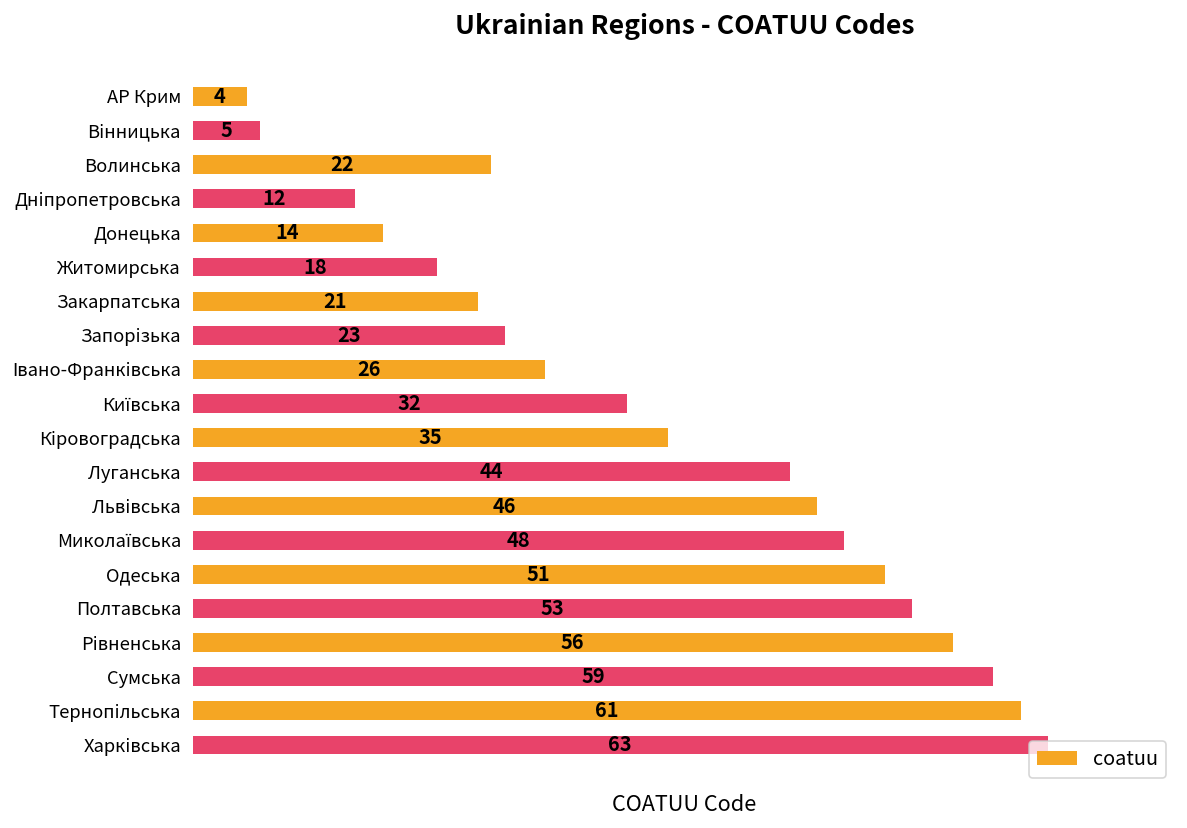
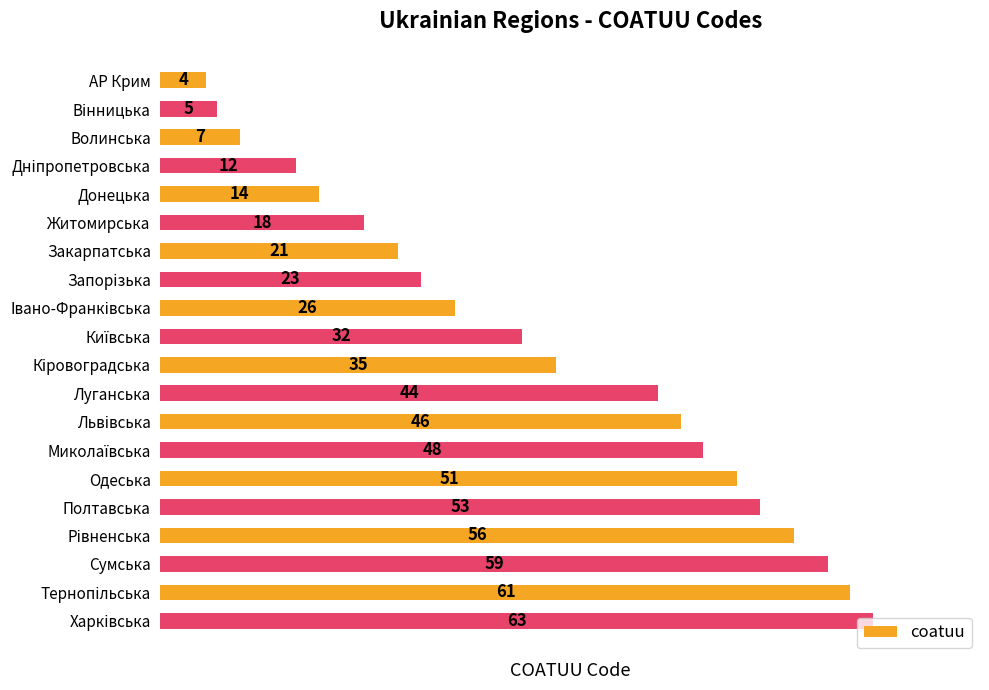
  {
    "АР Крим": 4,
    "Вінницька": 5,
-   "Волинська": 22,
+   "Волинська": 7,
    "Дніпропетровська": 12,
    "Донецька": 14,
    "Житомирська": 18,
    "Закарпатська": 21,
    "Запорізька": 23,
    "Івано-Франківська": 26,
    "Київська": 32,
    "Кіровоградська": 35,
    "Луганська": 44,
    "Львівська": 46,
    "Миколаївська": 48,
    "Одеська": 51,
    "Полтавська": 53,
    "Рівненська": 56,
    "Сумська": 59,
    "Тернопільська": 61
  }
